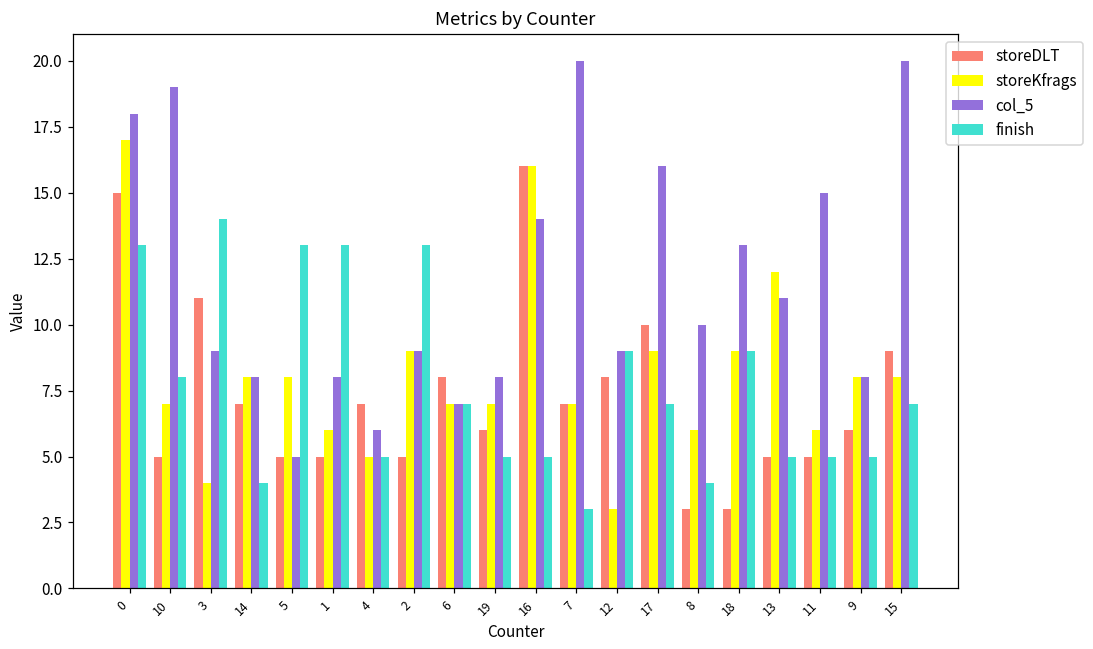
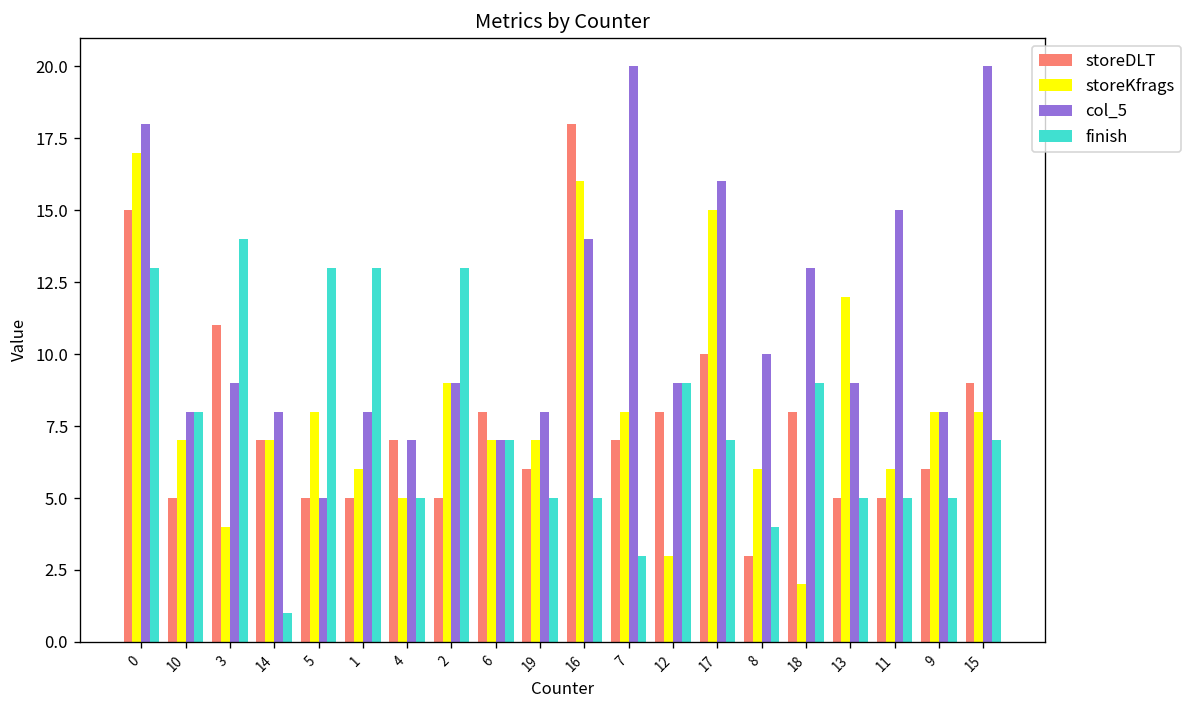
  {
    "storeDLT": {
      "0": 15,
      "10": 5,
      "3": 11,
      "14": 7,
      "5": 5,
      "1": 5,
      "4": 7,
      "2": 5,
      "6": 8,
      "19": 6,
-     "16": 16,
+     "16": 18,
      "7": 7,
      "12": 8,
      "17": 10,
      "8": 3,
-     "18": 3,
+     "18": 8,
      "13": 5,
      "11": 5,
      "9": 6,
      "15": 9
    },
    "storeKfrags": {
      "0": 17,
      "10": 7,
      "3": 4,
-     "14": 8,
+     "14": 7,
      "5": 8,
      "1": 6,
      "4": 5,
      "2": 9,
      "6": 7,
      "19": 7,
      "16": 16,
-     "7": 7,
+     "7": 8,
      "12": 3,
-     "17": 9,
+     "17": 15,
      "8": 6,
-     "18": 9,
+     "18": 2,
      "13": 12,
      "11": 6,
      "9": 8,
      "15": 8
    },
    "col_5": {
      "0": 18,
-     "10": 19,
+     "10": 8,
      "3": 9,
      "14": 8,
      "5": 5,
      "1": 8,
-     "4": 6,
+     "4": 7,
      "2": 9,
      "6": 7,
      "19": 8,
      "16": 14,
      "7": 20,
      "12": 9,
      "17": 16,
      "8": 10,
      "18": 13,
-     "13": 11,
+     "13": 9,
      "11": 15,
      "9": 8,
      "15": 20
    },
    "finish": {
      "0": 13,
      "10": 8,
      "3": 14,
-     "14": 4,
+     "14": 1,
      "5": 13,
      "1": 13,
      "4": 5,
      "2": 13,
      "6": 7,
      "19": 5,
      "16": 5,
      "7": 3,
      "12": 9,
      "17": 7,
      "8": 4,
      "18": 9,
      "13": 5,
      "11": 5,
      "9": 5,
      "15": 7
    }
  }
